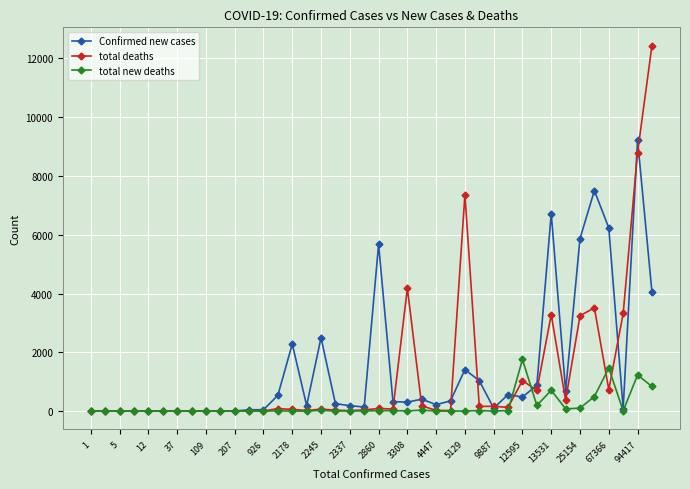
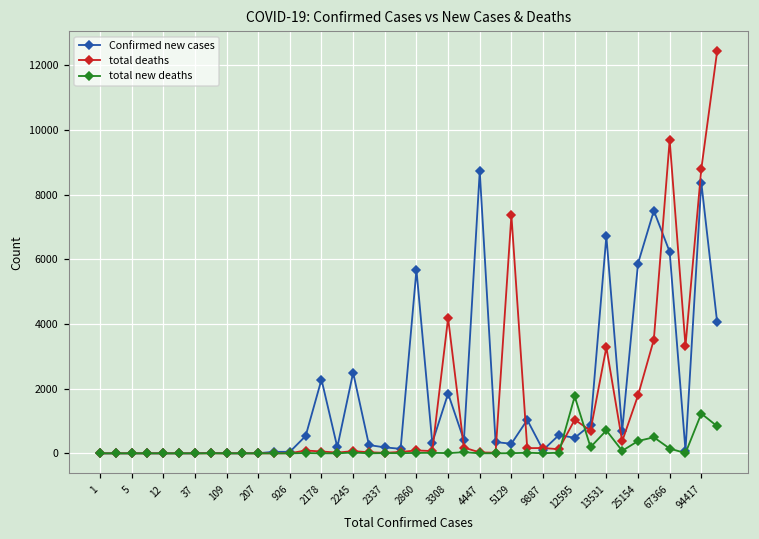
  {
    "Confirmed new cases": {
      "2178": 2300,
      "2245": 2500,
      "2337": 200,
      "2860": 5700,
-     "3308": 300,
-     "4447": 200,
-     "5129": 1400,
+     "3308": 1800,
+     "4447": 8700,
+     "5129": 300,
      "12595": 500,
      "13531": 6700,
      "25154": 5900,
      "67366": 6200,
-     "94417": 9200
+     "94417": 8400
    },
    "total deaths": {
      "3308": 4200,
      "5129": 7400,
      "12595": 1000,
      "13531": 3300,
-     "25154": 3200,
-     "67366": 700,
+     "25154": 1800,
+     "67366": 9700,
      "94417": 8800
    },
    "total new deaths": {
      "3308": 0,
      "5129": 0,
      "9887": 0,
      "12595": 1800,
      "13531": 700,
-     "25154": 100,
-     "67366": 1500,
+     "25154": 400,
+     "67366": 100,
      "94417": 1200
    }
  }
